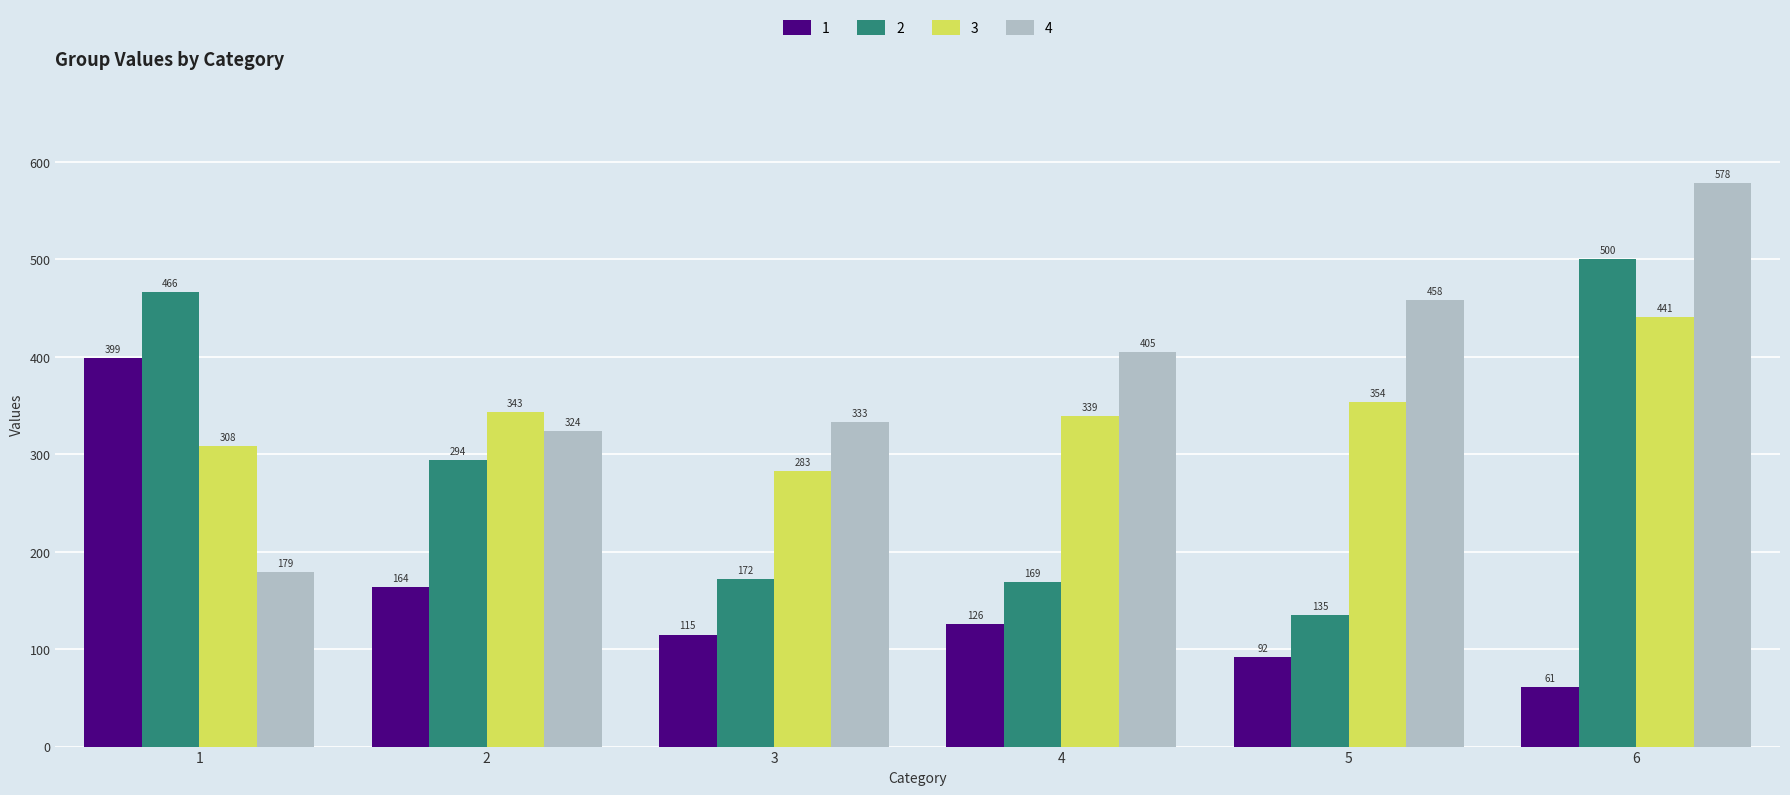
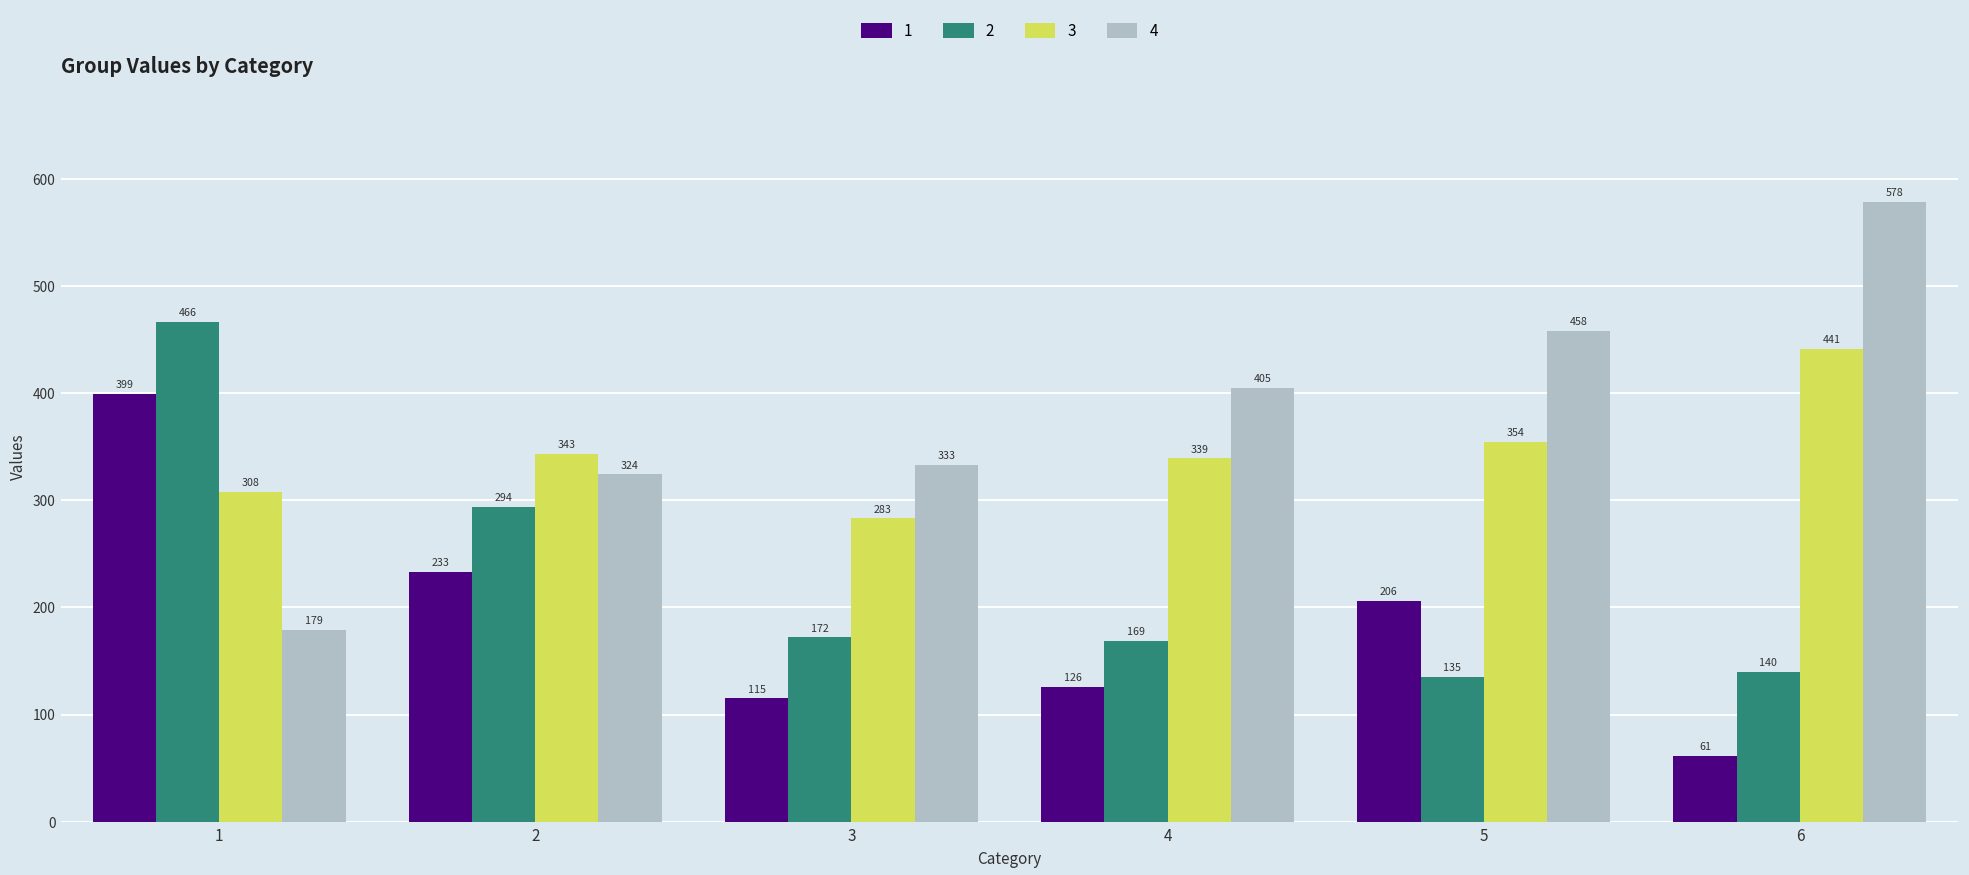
  {
    "1": {
      "1": 399,
-     "2": 164,
+     "2": 233,
      "3": 115,
      "4": 126,
-     "5": 92,
+     "5": 206,
      "6": 61
    },
    "2": {
      "1": 466,
      "2": 294,
      "3": 172,
      "4": 169,
      "5": 135,
-     "6": 500
+     "6": 140
    },
    "3": {
      "1": 308,
      "2": 343,
      "3": 283,
      "4": 339,
      "5": 354,
      "6": 441
    },
    "4": {
      "1": 179,
      "2": 324,
      "3": 333,
      "4": 405,
      "5": 458,
      "6": 578
    }
  }
